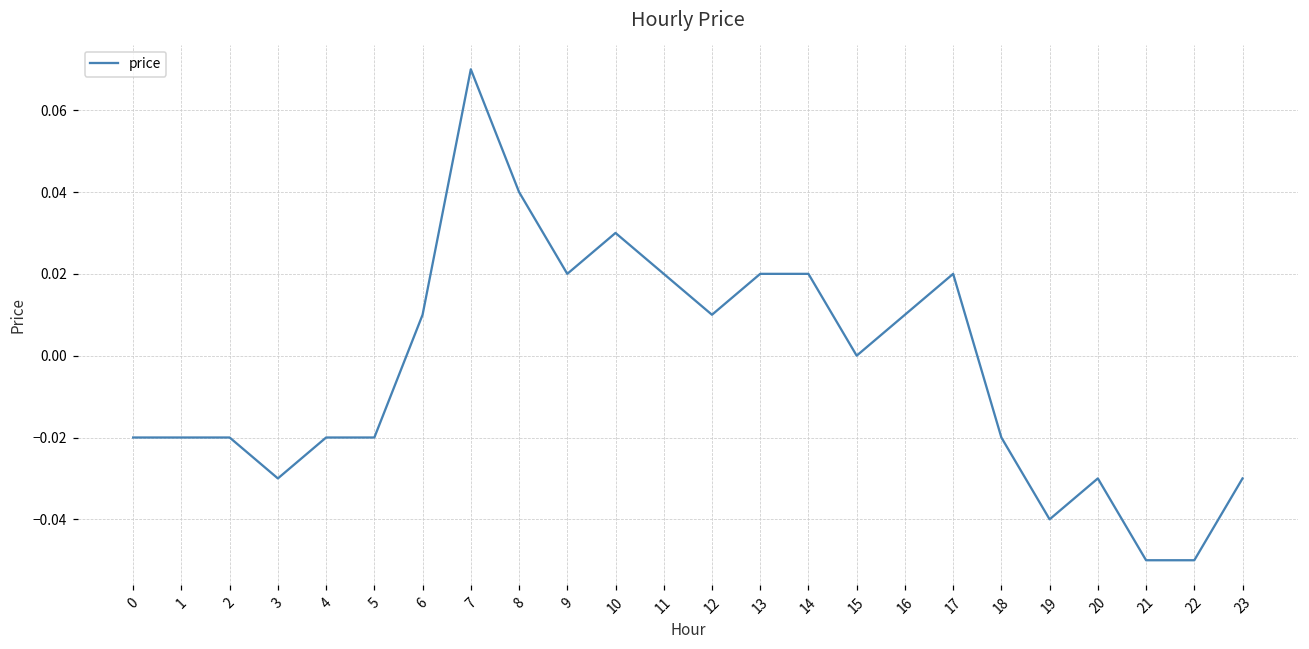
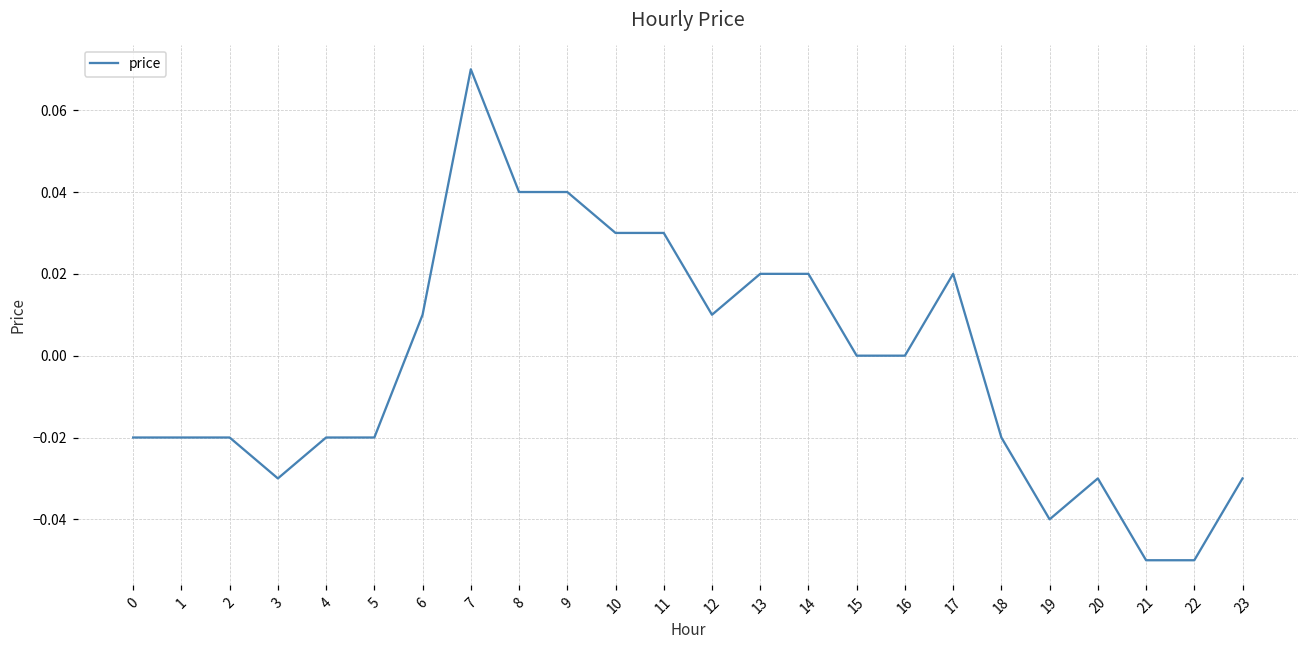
  {
    "0": -0.02,
    "1": -0.02,
    "2": -0.02,
    "3": -0.03,
    "4": -0.02,
    "5": -0.02,
    "6": 0.01,
    "7": 0.07,
    "8": 0.04,
-   "9": 0.02,
+   "9": 0.04,
    "10": 0.03,
-   "11": 0.02,
+   "11": 0.03,
    "12": 0.01,
    "13": 0.02,
    "14": 0.02,
    "15": 0.00,
-   "16": 0.01,
+   "16": 0.00,
    "17": 0.02,
    "18": -0.02,
    "19": -0.04,
    "20": -0.03,
    "21": -0.05,
    "22": -0.05,
    "23": -0.03
  }
